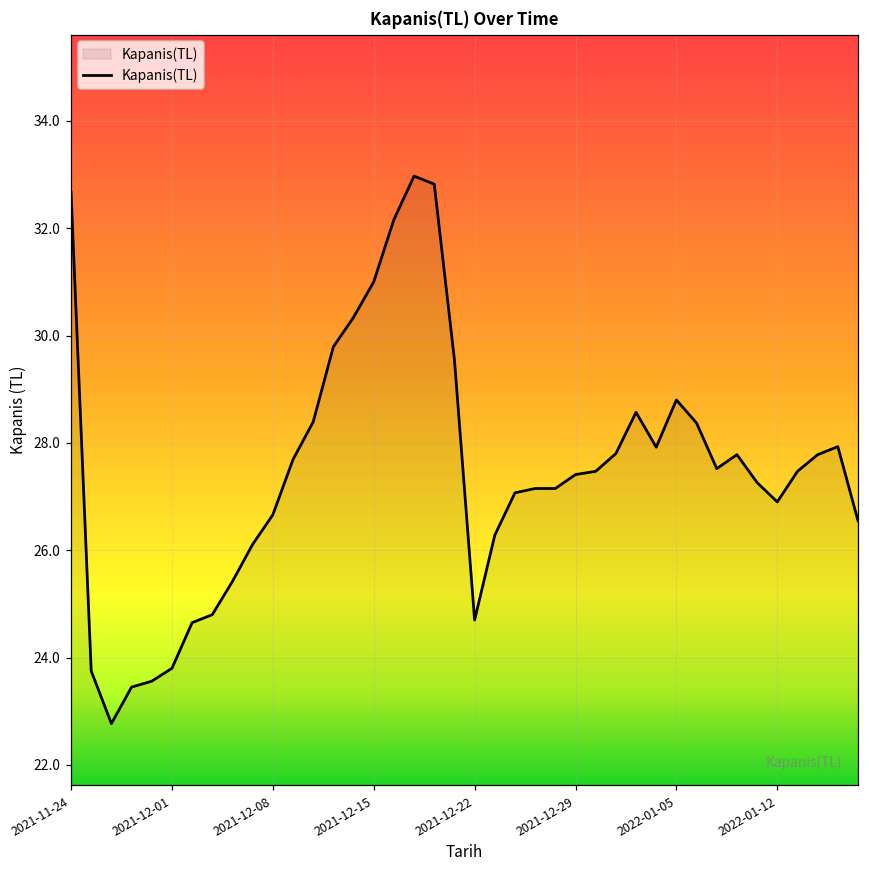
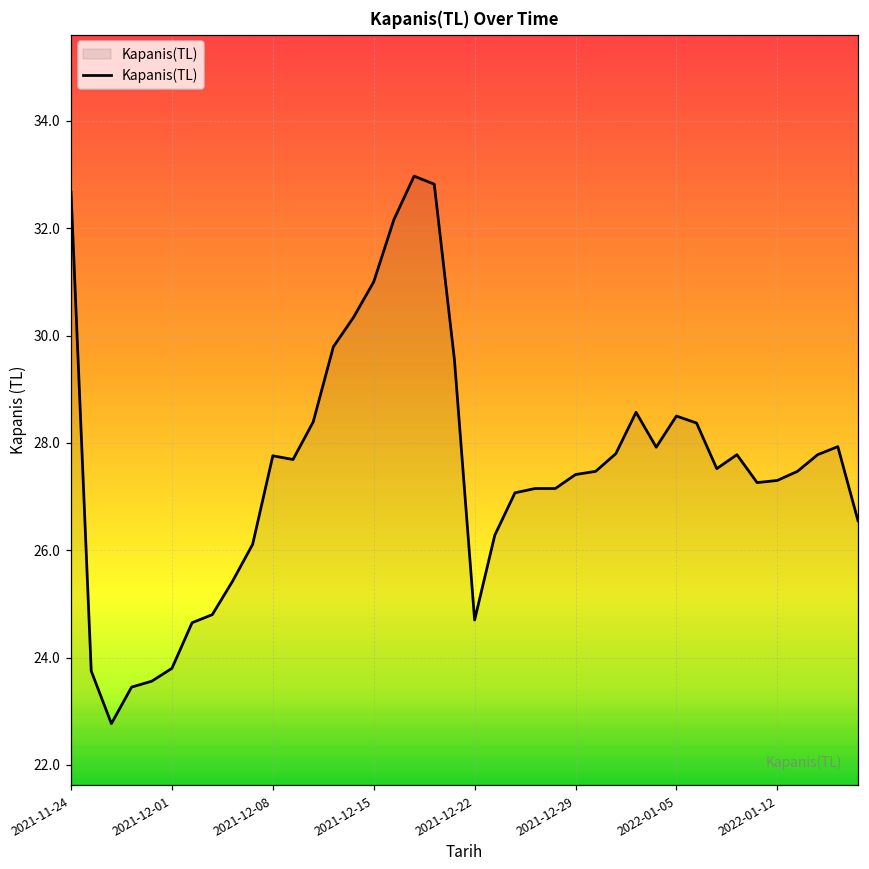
  {
    "2021-11-24": 32.7,
    "2021-12-01": 23.8,
-   "2021-12-08": 26.7,
+   "2021-12-08": 27.8,
    "2021-12-15": 31.0,
    "2021-12-22": 24.7,
    "2021-12-29": 27.4,
-   "2022-01-05": 28.8,
-   "2022-01-12": 26.9
+   "2022-01-05": 28.5,
+   "2022-01-12": 27.3
  }
